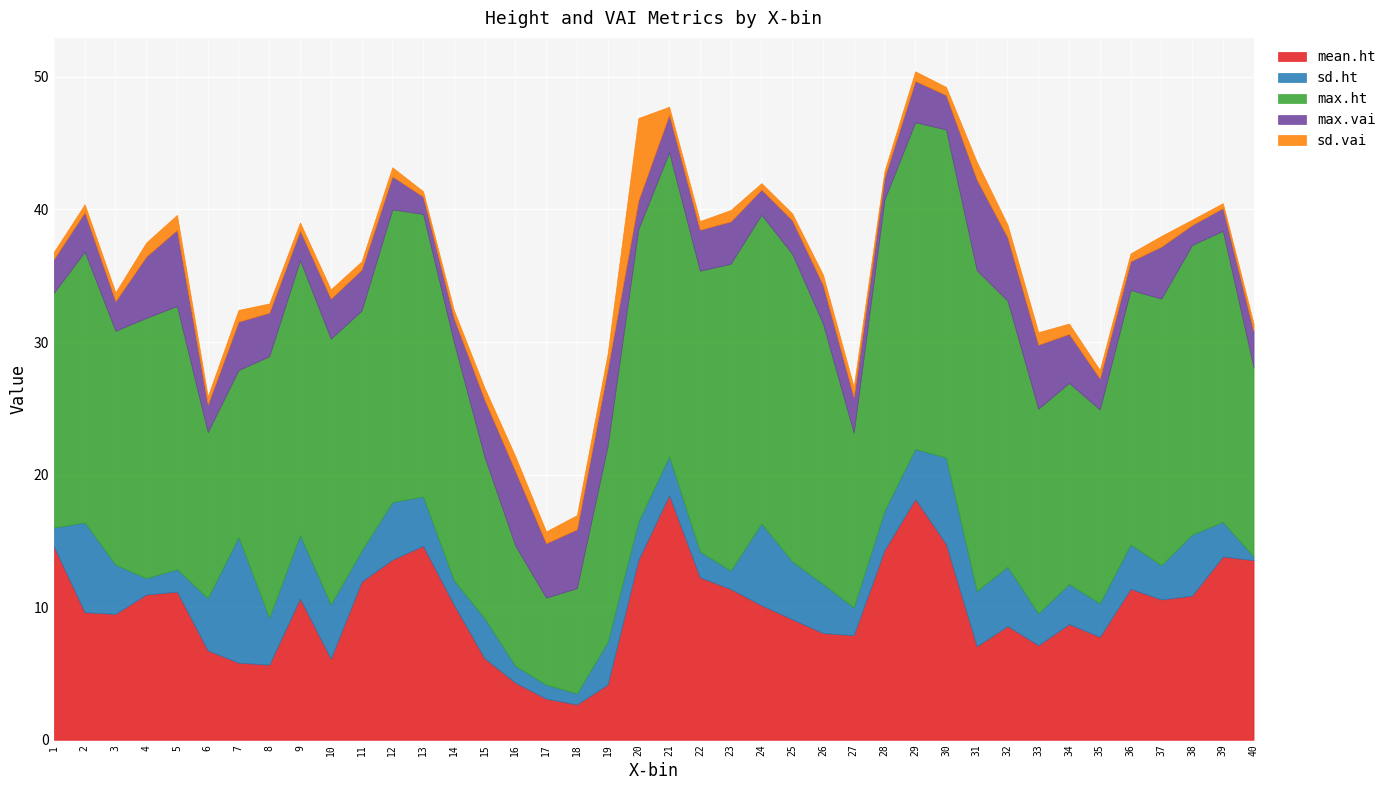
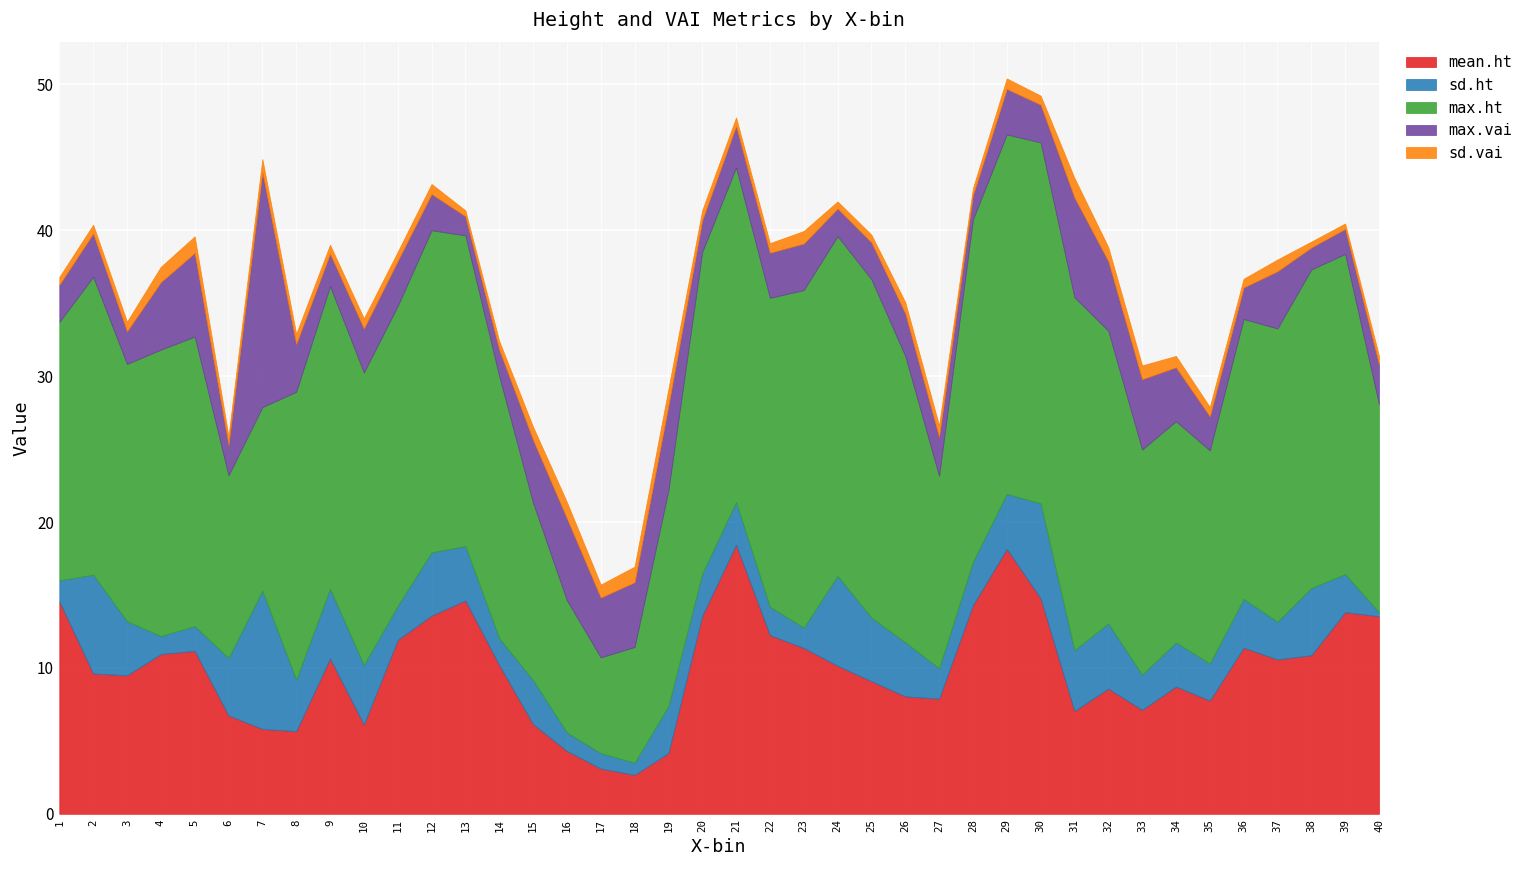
  {
    "mean.ht": {
      "1": 14.6,
      "2": 9.6,
      "3": 9.5,
      "4": 11.0,
      "5": 11.2,
      "6": 6.7,
      "7": 5.8,
      "8": 5.7,
      "9": 10.6,
      "10": 6.1,
      "11": 11.9,
      "12": 13.6,
      "13": 14.6,
      "14": 10.2,
      "15": 6.1,
      "16": 4.3,
      "17": 3.1,
      "18": 2.7,
      "19": 4.2,
      "20": 13.6,
      "21": 18.5,
      "22": 12.3,
      "23": 11.4,
      "24": 10.1,
      "25": 9.1,
      "26": 8.1,
      "27": 7.9,
      "28": 14.3,
      "29": 18.2,
      "30": 14.8,
      "31": 7.1,
      "32": 8.6,
      "33": 7.1,
      "34": 8.7,
      "35": 7.8,
      "36": 11.4,
      "37": 10.6,
      "38": 10.9,
      "39": 13.8,
      "40": 13.5
    },
    "sd.ht": {
      "1": 1.4,
      "2": 6.8,
      "3": 3.7,
      "4": 1.2,
      "5": 1.7,
      "6": 3.9,
      "7": 9.5,
      "8": 3.5,
      "9": 4.8,
      "10": 4.1,
      "11": 2.3,
      "12": 4.3,
      "13": 3.7,
      "14": 1.8,
      "15": 3.0,
      "16": 1.3,
      "17": 1.1,
      "18": 0.8,
      "19": 3.2,
      "20": 2.9,
      "21": 2.9,
      "22": 1.9,
      "23": 1.4,
      "24": 6.2,
      "25": 4.4,
      "26": 3.7,
      "27": 2.1,
      "28": 3.0,
      "29": 3.8,
      "30": 6.5,
      "31": 4.2,
      "32": 4.5,
      "33": 2.4,
      "34": 3.0,
      "35": 2.5,
      "36": 3.3,
      "37": 2.6,
      "38": 4.6,
      "39": 2.6,
      "40": 0.3
    },
    "max.ht": {
      "1": 17.7,
      "2": 20.4,
      "3": 17.6,
      "4": 19.6,
      "5": 19.8,
      "6": 12.5,
      "7": 12.6,
      "8": 19.7,
      "9": 20.7,
      "10": 20.1,
-     "11": 18.1,
+     "11": 20.5,
      "12": 22.1,
      "13": 21.3,
      "14": 18.0,
      "15": 12.2,
      "16": 9.1,
      "17": 6.6,
      "18": 7.9,
      "19": 14.8,
      "20": 22.1,
      "21": 22.9,
      "22": 21.2,
      "23": 23.1,
      "24": 23.3,
      "25": 23.2,
      "26": 19.6,
      "27": 13.2,
      "28": 23.5,
      "29": 24.6,
      "30": 24.7,
      "31": 24.2,
      "32": 20.1,
      "33": 15.4,
      "34": 15.2,
      "35": 14.6,
      "36": 19.2,
      "37": 20.1,
      "38": 21.8,
      "39": 21.9,
      "40": 14.3
    },
    "max.vai": {
      "1": 2.6,
      "2": 3.0,
      "3": 2.2,
      "4": 4.6,
      "5": 5.7,
      "6": 2.1,
-     "7": 3.7,
+     "7": 16.1,
      "8": 3.3,
      "9": 2.2,
      "10": 3.0,
      "11": 3.1,
      "12": 2.5,
      "13": 1.3,
      "14": 1.8,
      "15": 4.3,
      "16": 5.6,
      "17": 4.1,
      "18": 4.4,
      "19": 5.8,
      "20": 2.2,
      "21": 2.8,
      "22": 3.1,
      "23": 3.2,
      "24": 1.9,
      "25": 2.5,
      "26": 2.9,
      "27": 2.7,
      "28": 1.7,
      "29": 3.1,
      "30": 2.6,
      "31": 6.8,
      "32": 4.8,
      "33": 4.8,
      "34": 3.7,
      "35": 2.3,
      "36": 2.2,
      "37": 3.9,
      "38": 1.5,
      "39": 1.7,
      "40": 2.7
    },
    "sd.vai": {
      "1": 0.5,
      "2": 0.6,
      "3": 0.7,
      "4": 1.0,
      "5": 1.1,
      "6": 0.6,
      "7": 0.9,
      "8": 0.7,
      "9": 0.6,
      "10": 0.7,
      "11": 0.6,
      "12": 0.7,
      "13": 0.4,
      "14": 0.6,
      "15": 0.9,
      "16": 1.1,
      "17": 0.9,
      "18": 1.1,
      "19": 1.1,
-     "20": 6.2,
+     "20": 0.7,
      "21": 0.6,
      "22": 0.7,
      "23": 0.9,
      "24": 0.5,
      "25": 0.5,
      "26": 0.8,
      "27": 0.8,
      "28": 0.5,
      "29": 0.7,
      "30": 0.6,
      "31": 1.3,
      "32": 1.0,
      "33": 0.9,
      "34": 0.8,
      "35": 0.6,
      "36": 0.6,
      "37": 0.8,
      "38": 0.4,
      "39": 0.4,
      "40": 0.6
    }
  }
